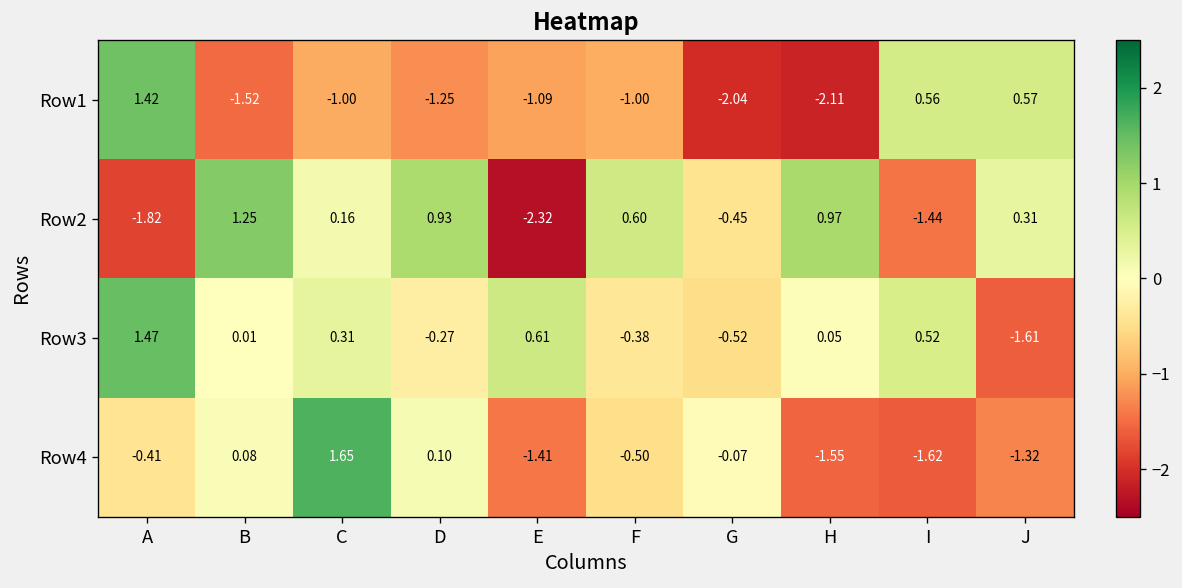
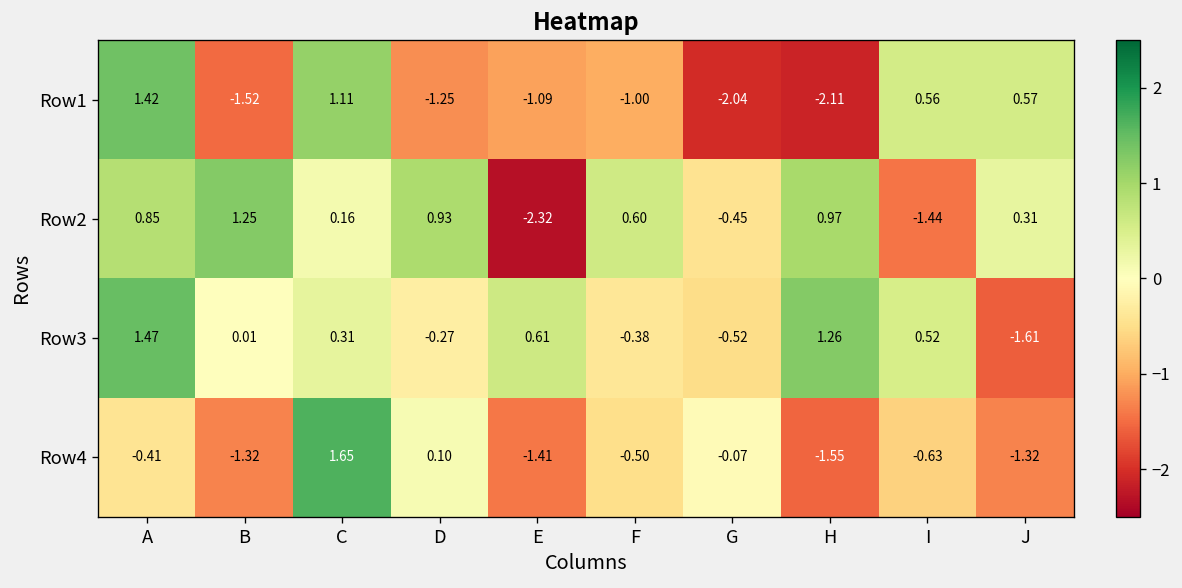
  {
    "Row1": {
      "A": 1.42,
      "B": -1.52,
-     "C": -1.00,
+     "C": 1.11,
      "D": -1.25,
      "E": -1.09,
      "F": -1.00,
      "G": -2.04,
      "H": -2.11,
      "I": 0.56,
      "J": 0.57
    },
    "Row2": {
-     "A": -1.82,
+     "A": 0.85,
      "B": 1.25,
      "C": 0.16,
      "D": 0.93,
      "E": -2.32,
      "F": 0.60,
      "G": -0.45,
      "H": 0.97,
      "I": -1.44,
      "J": 0.31
    },
    "Row3": {
      "A": 1.47,
      "B": 0.01,
      "C": 0.31,
      "D": -0.27,
      "E": 0.61,
      "F": -0.38,
      "G": -0.52,
-     "H": 0.05,
+     "H": 1.26,
      "I": 0.52,
      "J": -1.61
    },
    "Row4": {
      "A": -0.41,
-     "B": 0.08,
+     "B": -1.32,
      "C": 1.65,
      "D": 0.10,
      "E": -1.41,
      "F": -0.50,
      "G": -0.07,
      "H": -1.55,
-     "I": -1.62,
+     "I": -0.63,
      "J": -1.32
    }
  }
